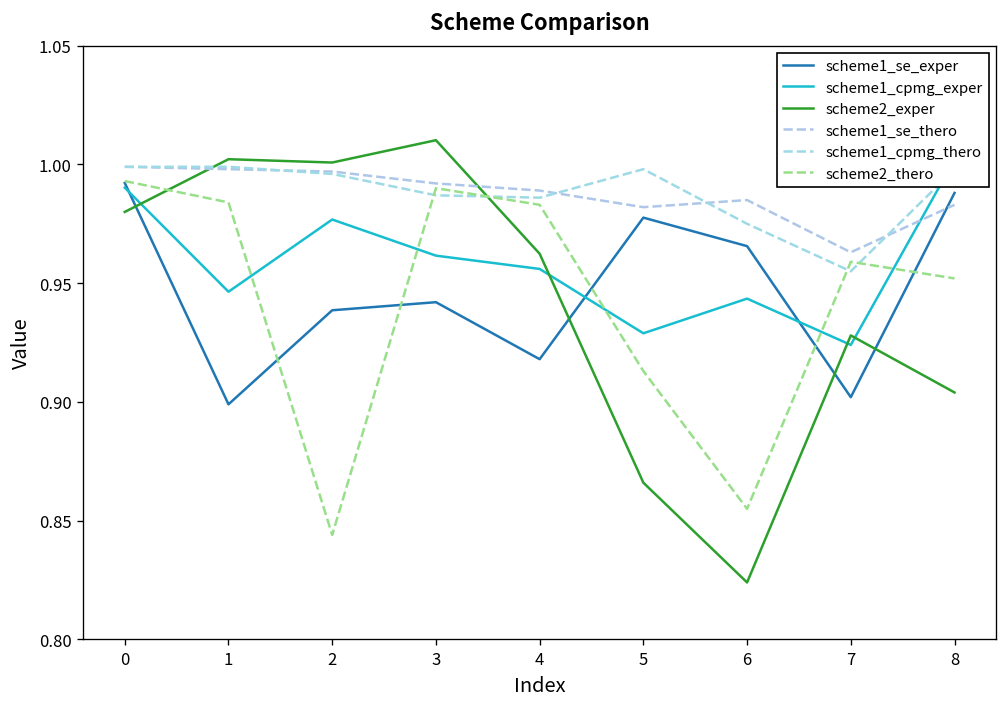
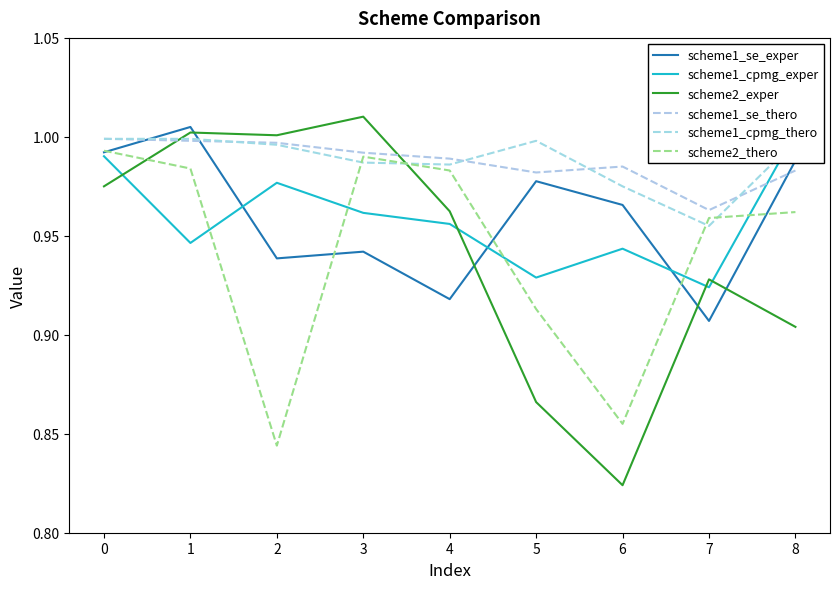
  {
    "scheme1_se_exper": {
-     "1": 0.899,
+     "1": 1.005,
      "2": 0.939,
      "3": 0.942,
      "4": 0.918,
      "5": 0.978,
      "6": 0.966,
-     "7": 0.902
+     "7": 0.907
    },
    "scheme1_cpmg_exper": {
      "0": 0.990,
      "1": 0.946,
      "2": 0.977,
      "3": 0.962,
      "4": 0.956,
      "5": 0.929,
      "6": 0.944,
      "7": 0.924
    },
    "scheme2_exper": {
-     "0": 0.980,
+     "0": 0.975,
      "1": 1.002,
      "2": 1.001,
      "3": 1.010,
      "4": 0.962,
      "5": 0.866,
      "6": 0.824,
      "7": 0.928,
      "8": 0.904
    },
    "scheme2_thero": {
      "1": 0.984,
      "2": 0.844,
      "3": 0.990,
      "4": 0.983,
      "5": 0.913,
      "6": 0.855,
      "7": 0.959,
-     "8": 0.952
+     "8": 0.962
    }
  }
